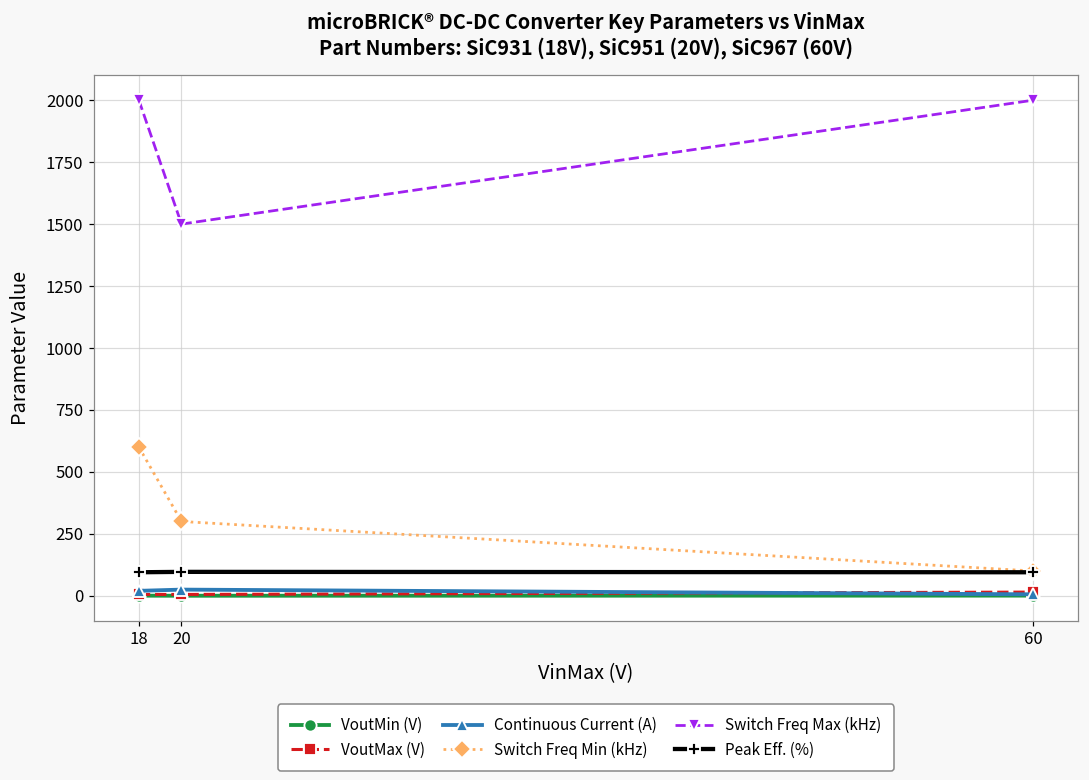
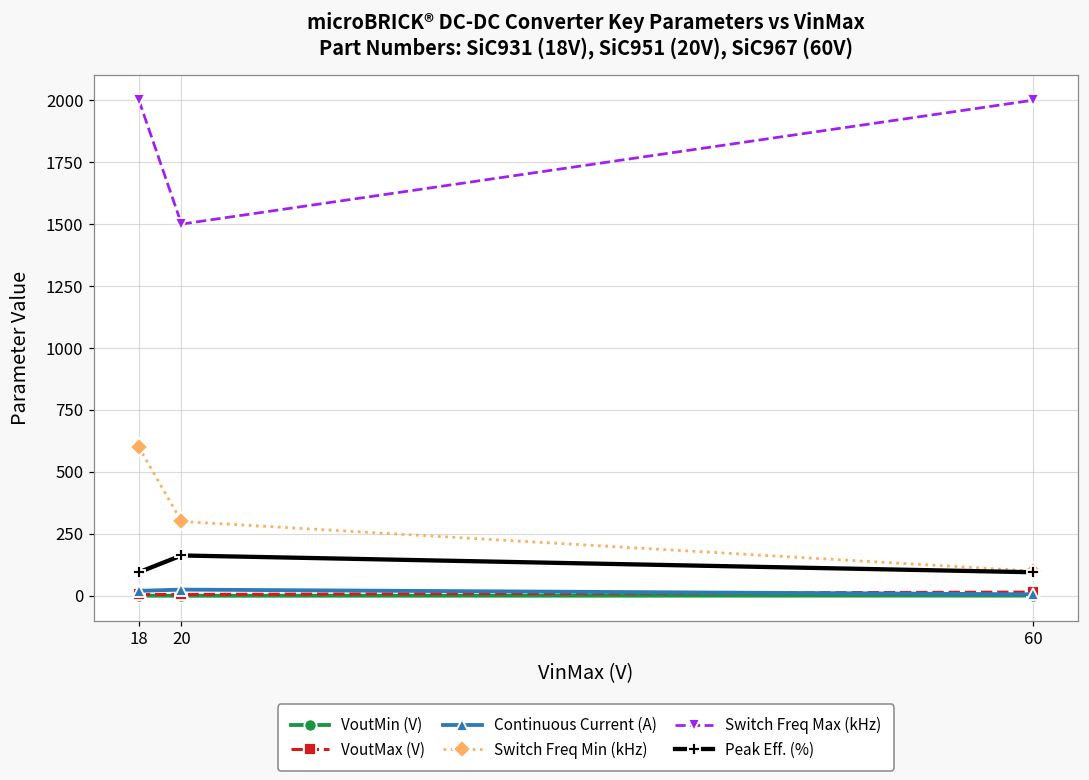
  {
    "Continuous Current (A)": {
      "18": 20,
      "20": 30
    },
    "Switch Freq Min (kHz)": {
      "18": 600,
      "20": 300
    },
    "Switch Freq Max (kHz)": {
      "18": 2000,
      "20": 1500,
      "60": 2000
    },
    "Peak Eff. (%)": {
      "18": 100,
-     "20": 100
+     "20": 160
    }
  }
